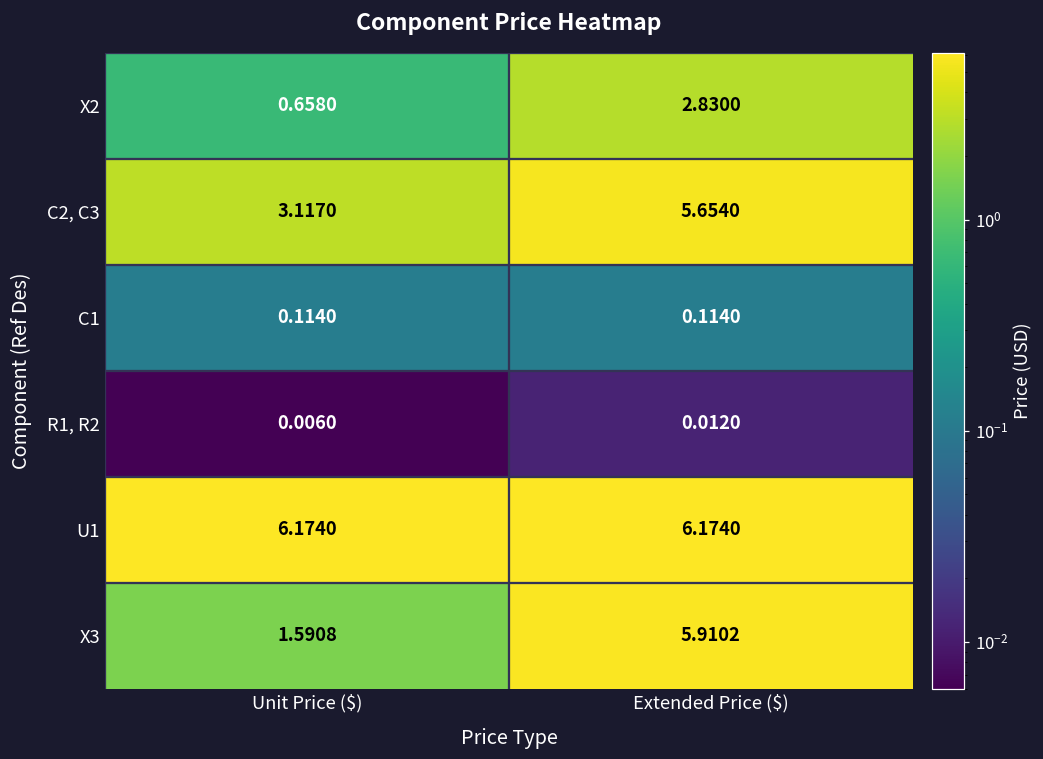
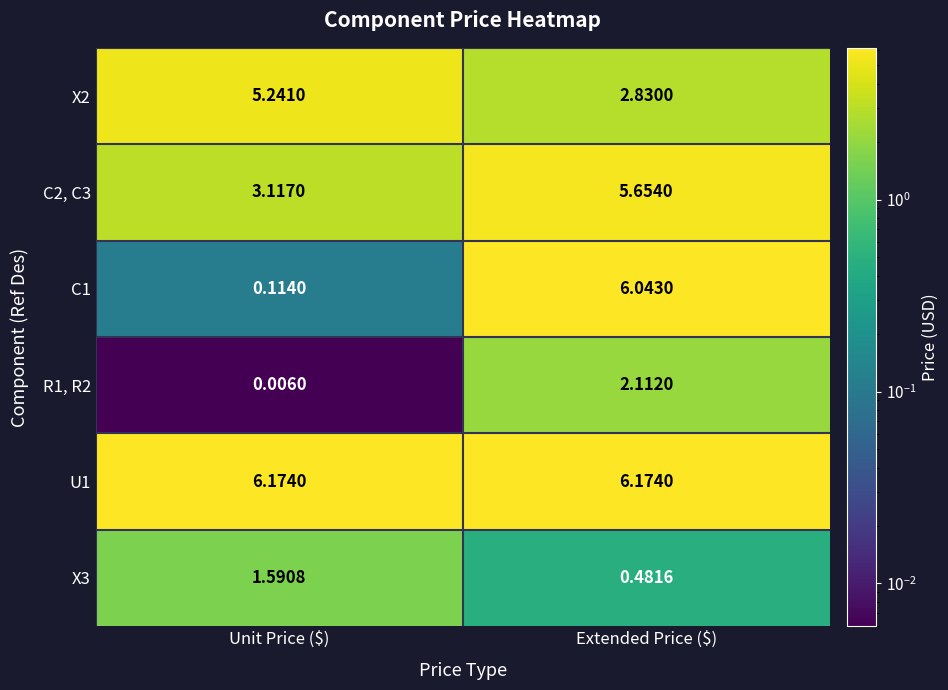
  {
    "X2": {
-     "Unit Price ($)": 0.6580,
+     "Unit Price ($)": 5.2410,
      "Extended Price ($)": 2.8300
    },
    "C2, C3": {
      "Unit Price ($)": 3.1170,
      "Extended Price ($)": 5.6540
    },
    "C1": {
      "Unit Price ($)": 0.1140,
-     "Extended Price ($)": 0.1140
+     "Extended Price ($)": 6.0430
    },
    "R1, R2": {
      "Unit Price ($)": 0.0060,
-     "Extended Price ($)": 0.0120
+     "Extended Price ($)": 2.1120
    },
    "U1": {
      "Unit Price ($)": 6.1740,
      "Extended Price ($)": 6.1740
    },
    "X3": {
      "Unit Price ($)": 1.5908,
-     "Extended Price ($)": 5.9102
+     "Extended Price ($)": 0.4816
    }
  }
